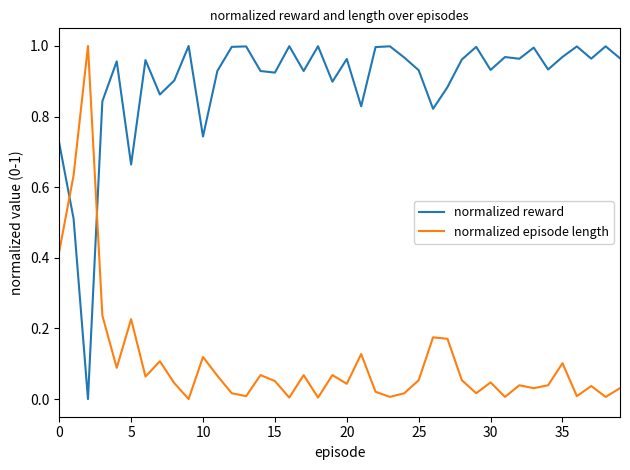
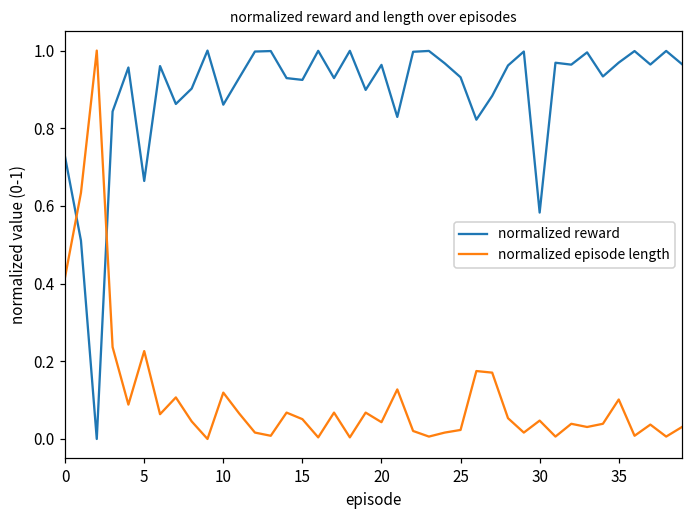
  {
    "normalized reward": {
      "0": 0.73,
      "5": 0.66,
-     "10": 0.74,
+     "10": 0.86,
      "15": 0.92,
      "20": 0.96,
      "25": 0.93,
-     "30": 0.93,
+     "30": 0.58,
      "35": 0.97
    },
    "normalized episode length": {
      "0": 0.42,
      "5": 0.23,
      "10": 0.12,
      "15": 0.05,
      "20": 0.04,
-     "25": 0.05,
+     "25": 0.02,
      "30": 0.05,
      "35": 0.10
    }
  }
